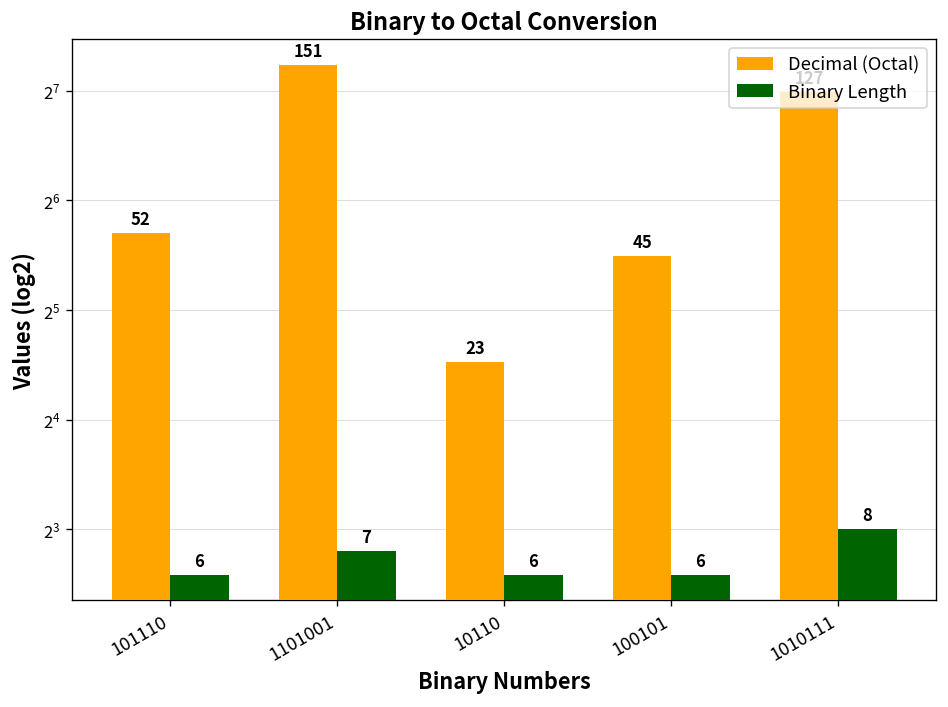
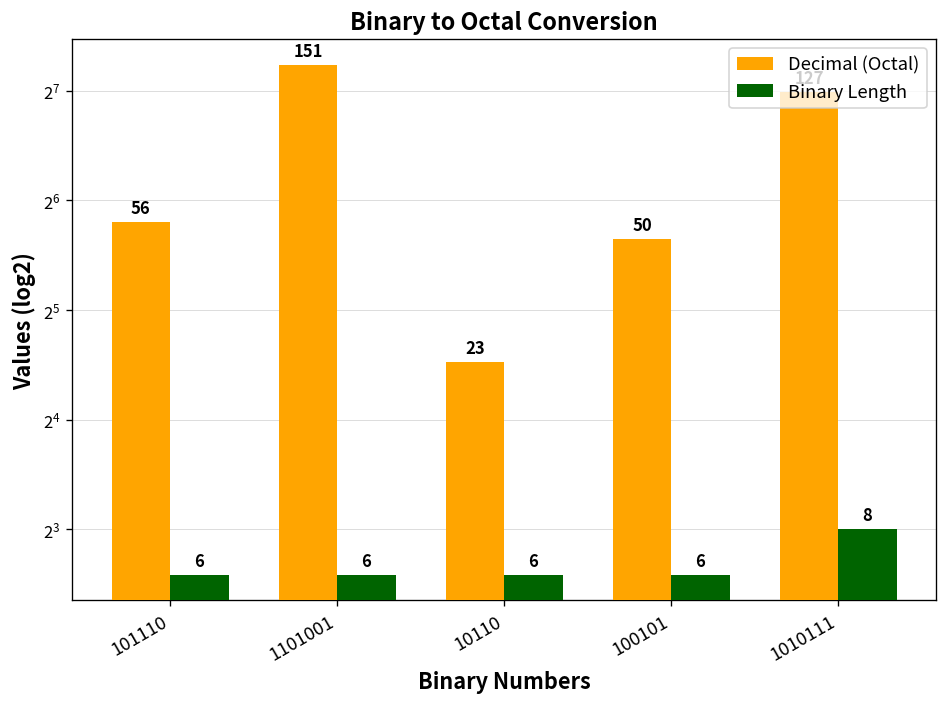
  {
    "Decimal (Octal)": {
-     "101110": 52,
+     "101110": 56,
      "1101001": 151,
      "10110": 23,
-     "100101": 45
+     "100101": 50
    },
    "Binary Length": {
      "101110": 6,
-     "1101001": 7,
+     "1101001": 6,
      "10110": 6,
      "100101": 6,
      "1010111": 8
    }
  }
